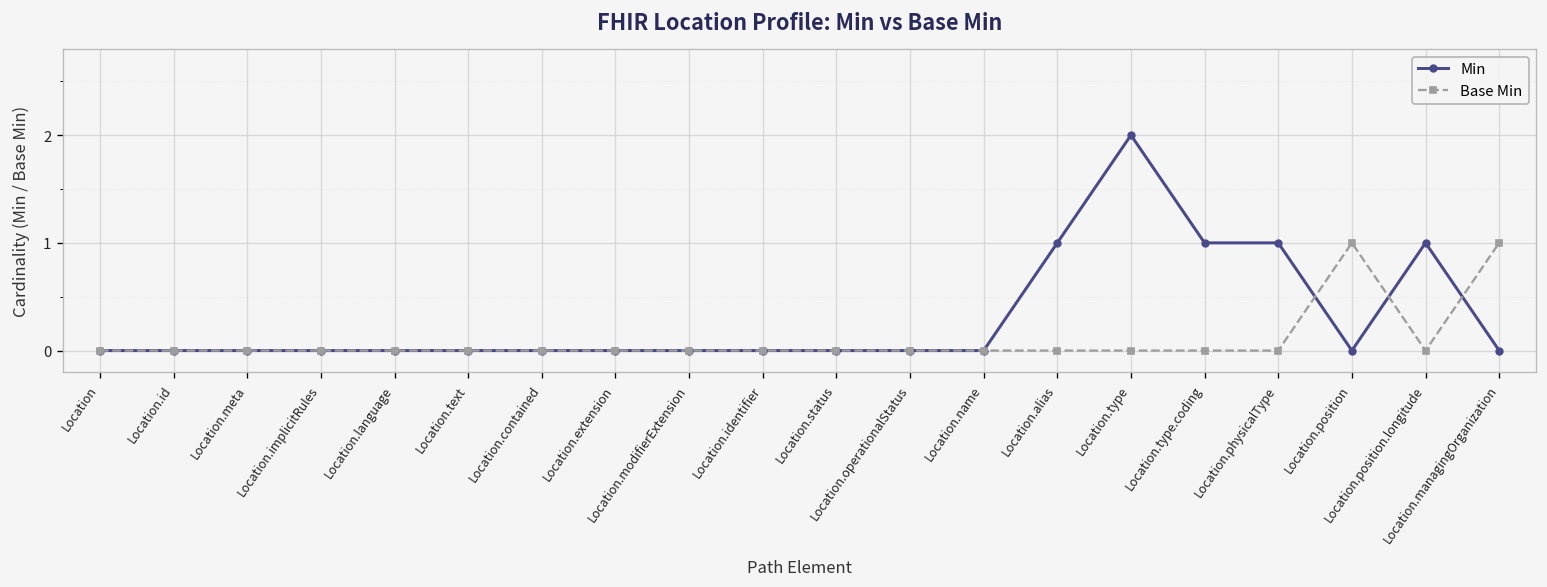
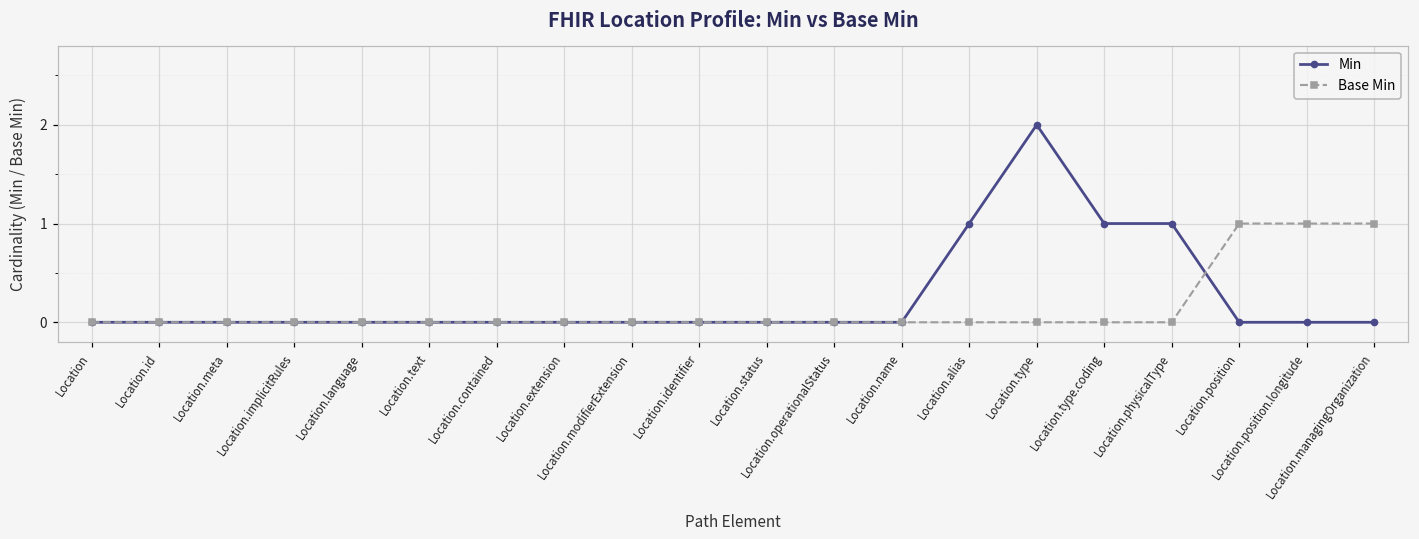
  {
    "Min": {
      "Location.alias": 1,
      "Location.type": 2,
      "Location.type.coding": 1,
      "Location.physicalType": 1,
      "Location.position": 0,
-     "Location.position.longitude": 1,
+     "Location.position.longitude": 0,
      "Location.managingOrganization": 0
    },
    "Base Min": {
      "Location.alias": 0,
      "Location.type": 0,
      "Location.type.coding": 0,
      "Location.physicalType": 0,
      "Location.position": 1,
-     "Location.position.longitude": 0,
+     "Location.position.longitude": 1,
      "Location.managingOrganization": 1
    }
  }
